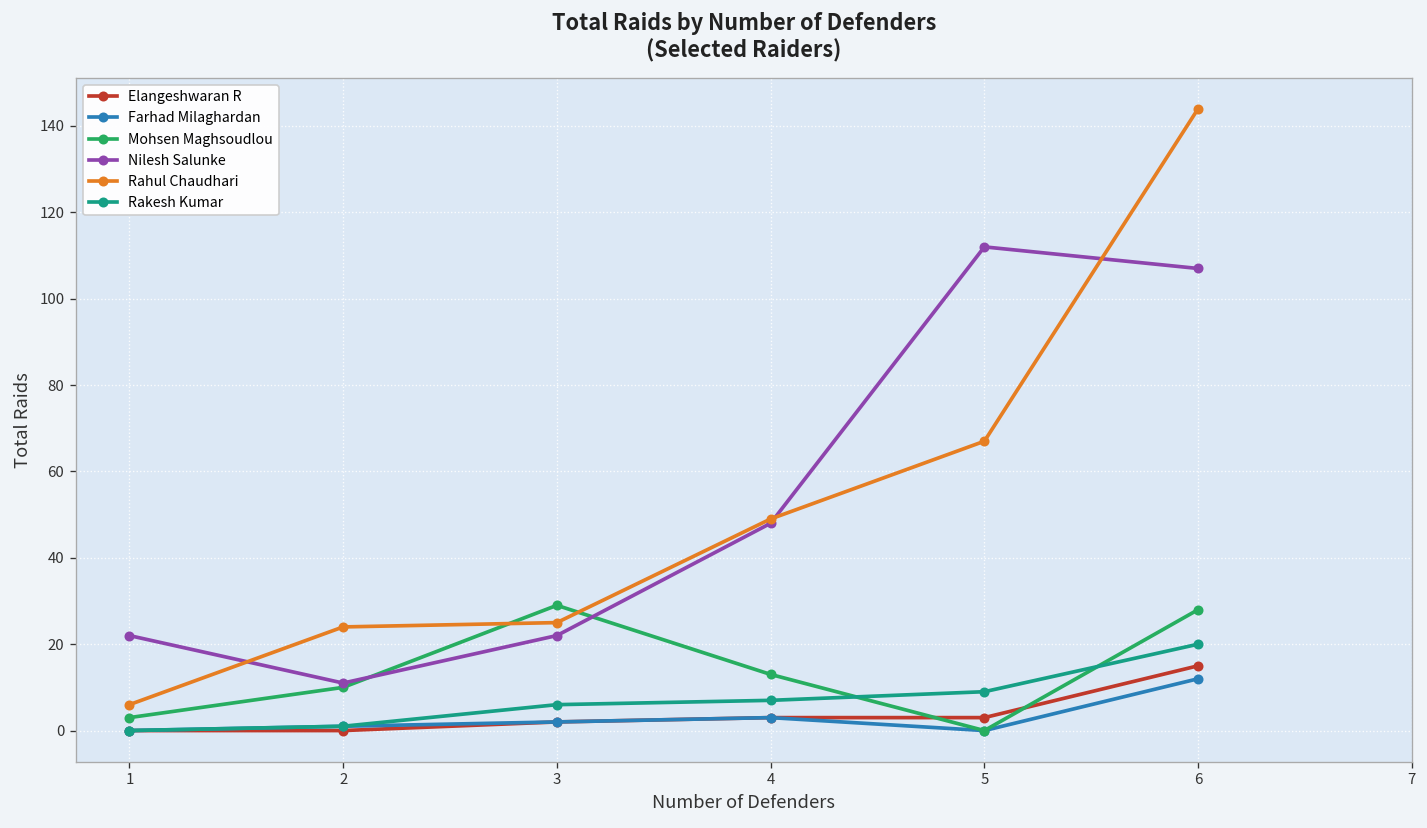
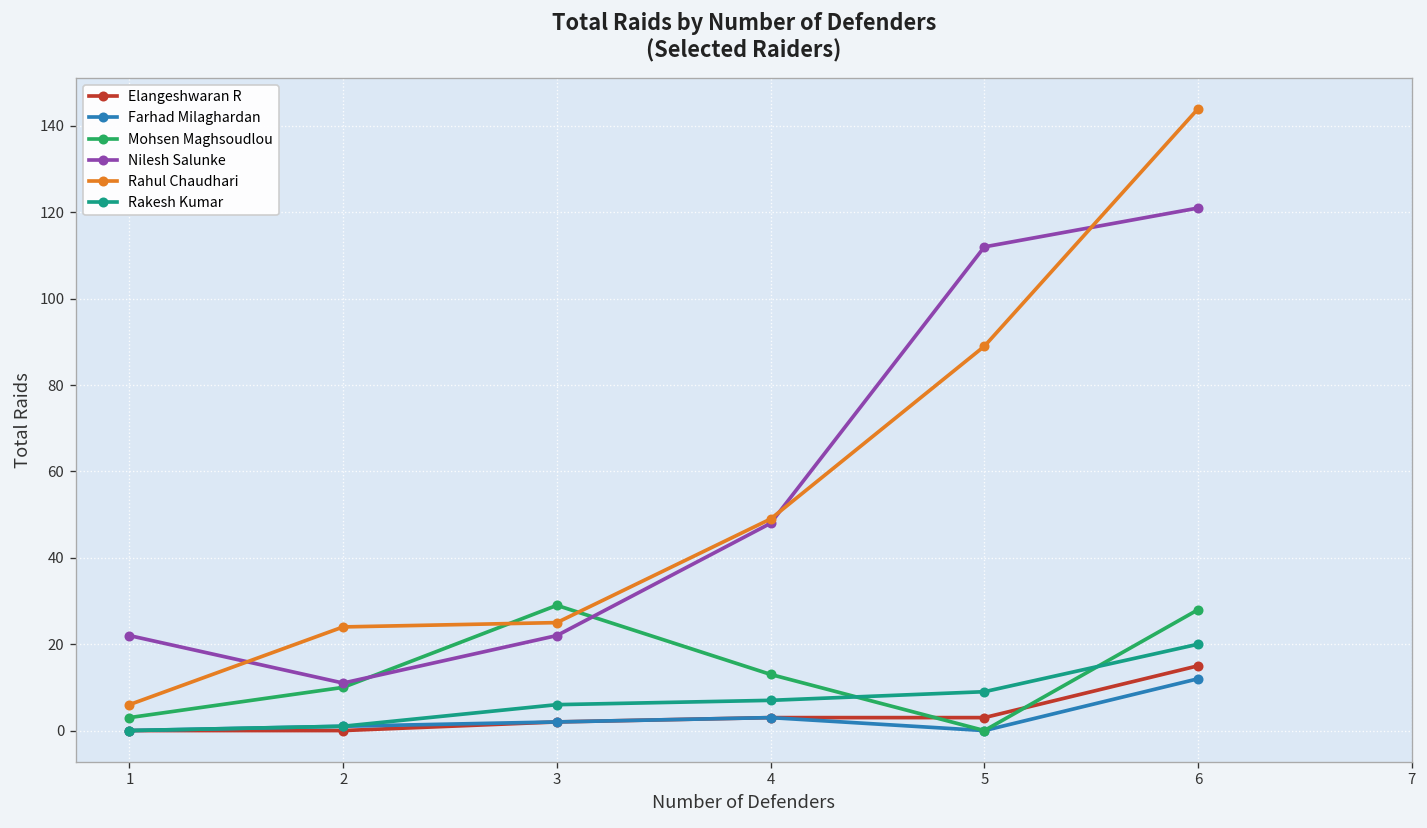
  {
    "Elangeshwaran R": {
      "2": 0,
      "5": 3,
      "6": 15
    },
    "Farhad Milaghardan": {
      "6": 12
    },
    "Nilesh Salunke": {
      "1": 22,
      "2": 11,
      "3": 22,
      "4": 48,
      "5": 112,
-     "6": 107
+     "6": 121
    },
    "Rahul Chaudhari": {
      "1": 6,
      "2": 24,
      "3": 25,
      "4": 49,
-     "5": 67,
+     "5": 89,
      "6": 144
    }
  }
